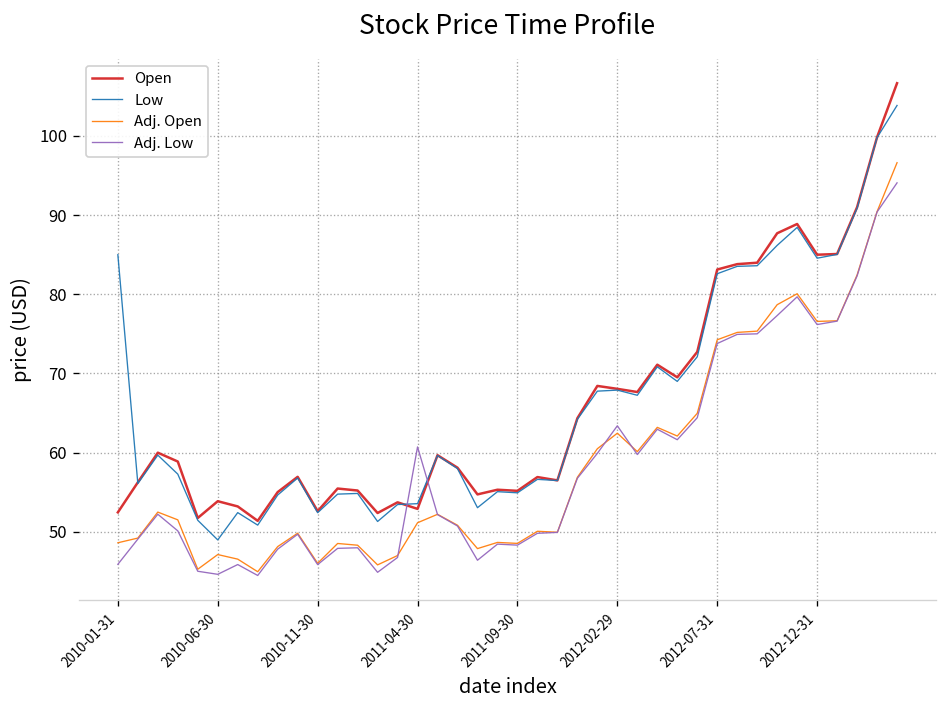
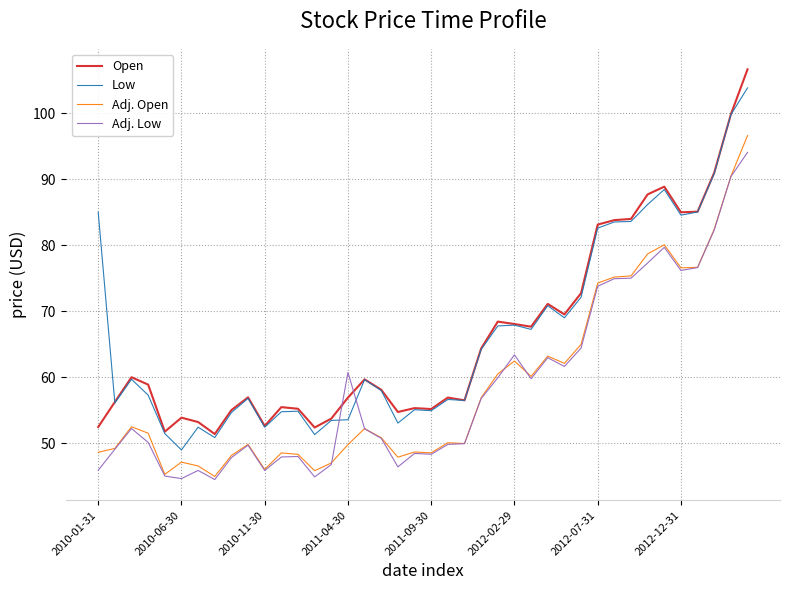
  {
    "Open": {
      "2010-01-31": 52,
      "2010-06-30": 54,
-     "2011-04-30": 53,
+     "2011-04-30": 57,
      "2012-07-31": 83,
      "2012-12-31": 85
    },
    "Low": {
      "2010-01-31": 85,
      "2010-06-30": 49,
      "2011-04-30": 54,
      "2012-07-31": 83,
      "2012-12-31": 85
    },
    "Adj. Open": {
      "2010-01-31": 49,
      "2010-06-30": 47,
-     "2011-04-30": 51,
+     "2011-04-30": 50,
      "2012-02-29": 62,
      "2012-07-31": 74,
      "2012-12-31": 77
    },
    "Adj. Low": {
      "2010-01-31": 46,
      "2010-06-30": 45,
      "2011-04-30": 61,
      "2012-02-29": 63,
      "2012-07-31": 74,
      "2012-12-31": 76
    }
  }
